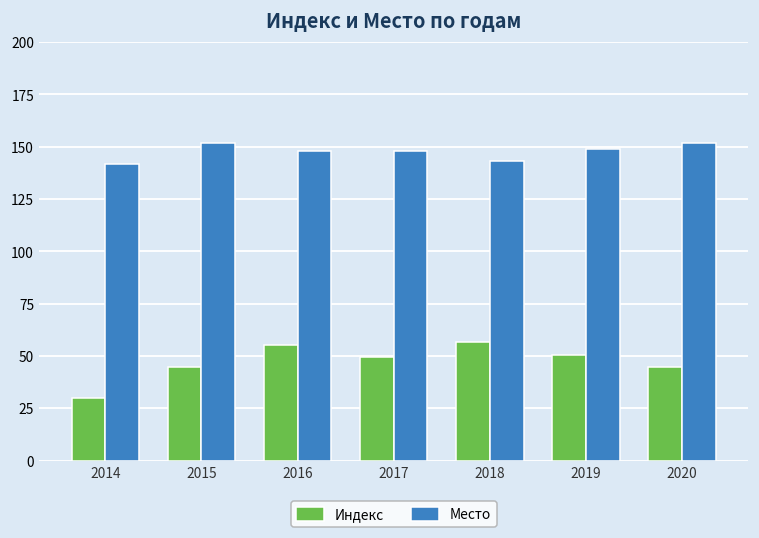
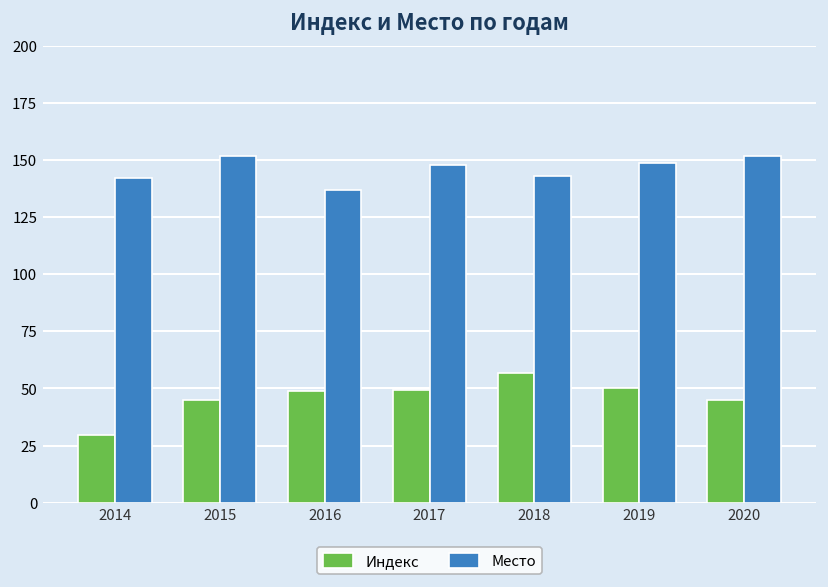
  {
    "Индекс": {
      "2014": 30,
      "2015": 45,
-     "2016": 55,
+     "2016": 49,
      "2017": 49,
      "2018": 57,
      "2019": 50,
      "2020": 45
    },
    "Место": {
      "2014": 142,
      "2015": 152,
-     "2016": 148,
+     "2016": 137,
      "2017": 148,
      "2018": 143,
      "2019": 149,
      "2020": 152
    }
  }
